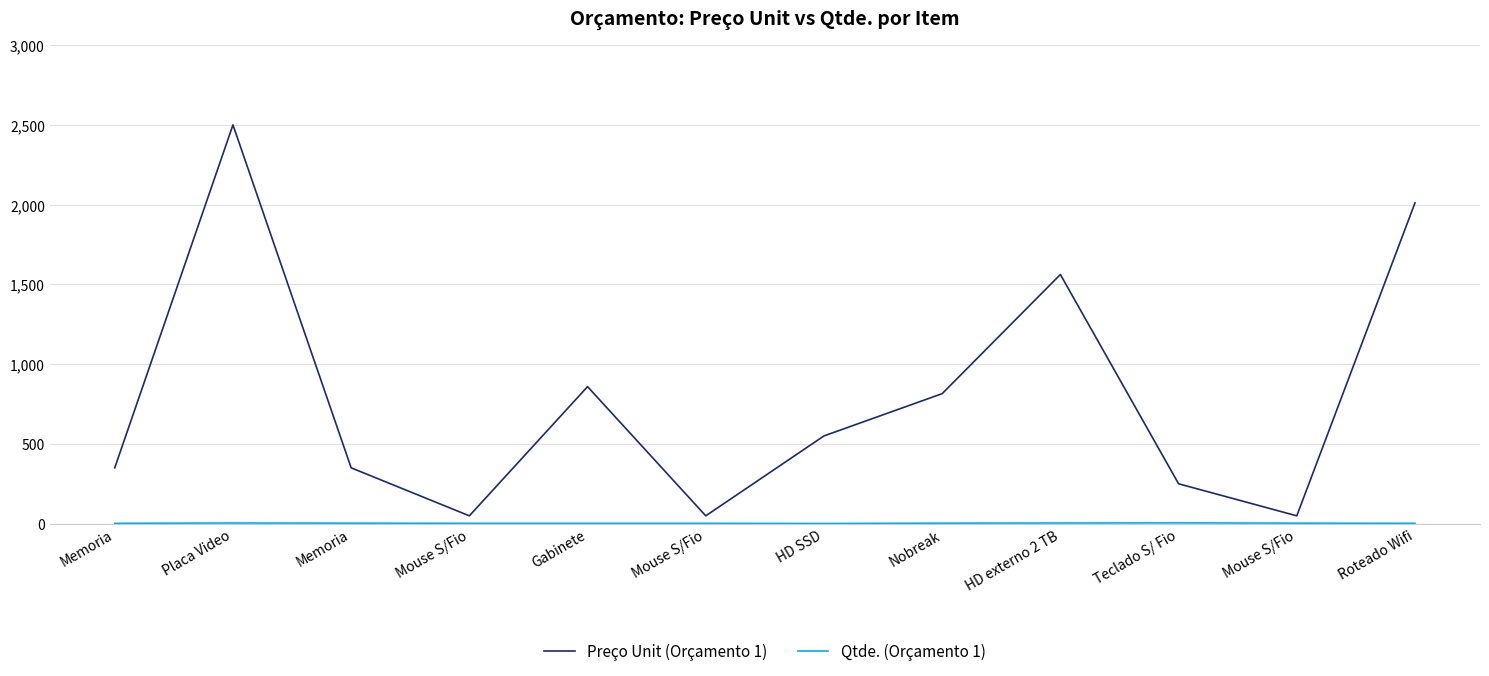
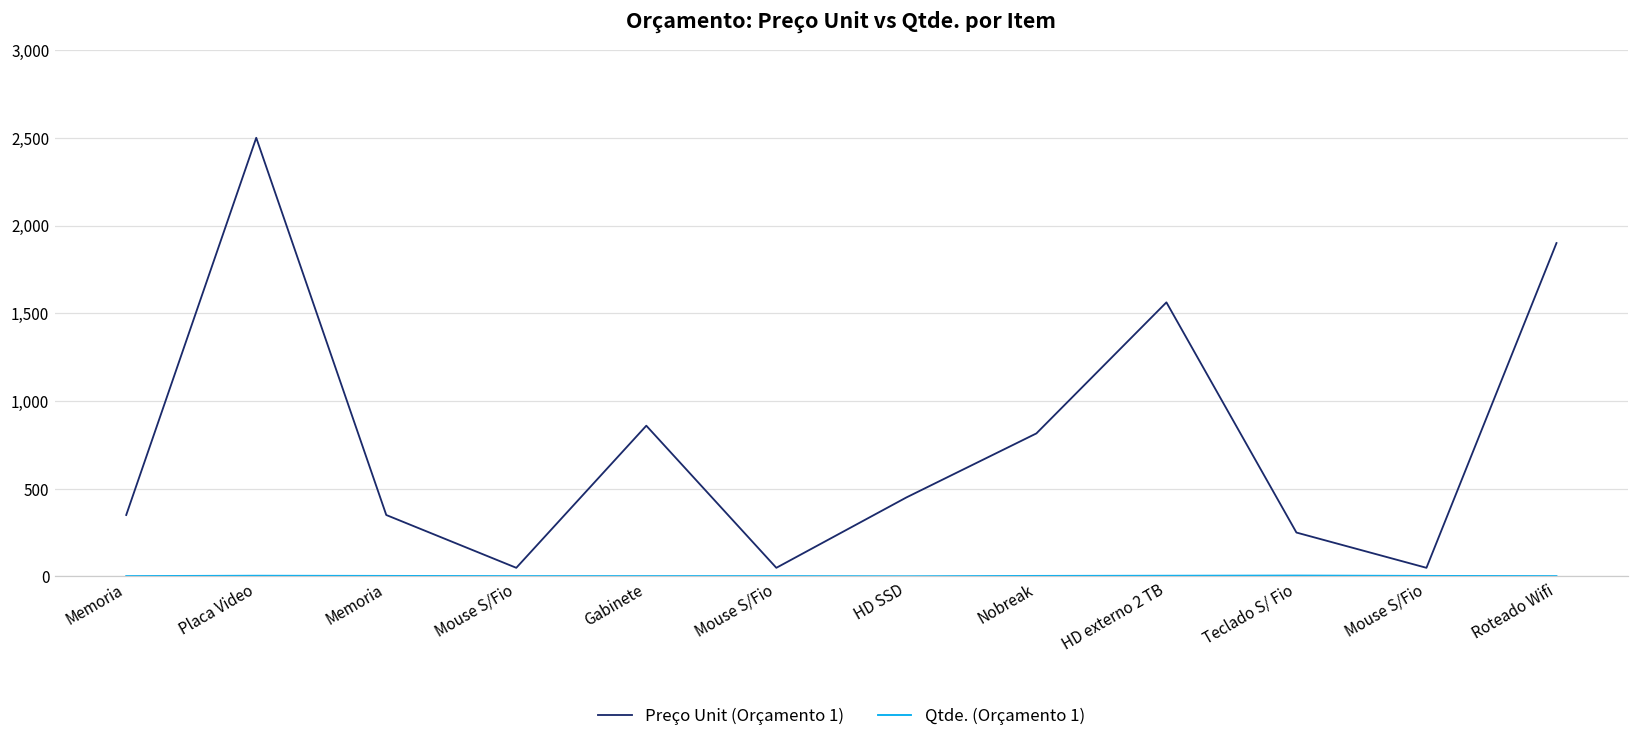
  {
    "Preço Unit (Orçamento 1)": {
      "Placa Video": "2,500",
      "Gabinete": "860",
-     "HD SSD": "550",
+     "HD SSD": "450",
      "Nobreak": "820",
      "HD externo 2 TB": "1,560",
      "Teclado S/ Fio": "250",
-     "Roteado Wifi": "2,010"
+     "Roteado Wifi": "1,900"
    },
    "Qtde. (Orçamento 1)": {
      "Placa Video": "0",
      "Gabinete": "0",
      "HD SSD": "0",
      "Nobreak": "0",
      "HD externo 2 TB": "0",
      "Teclado S/ Fio": "10",
      "Roteado Wifi": "0"
    }
  }
